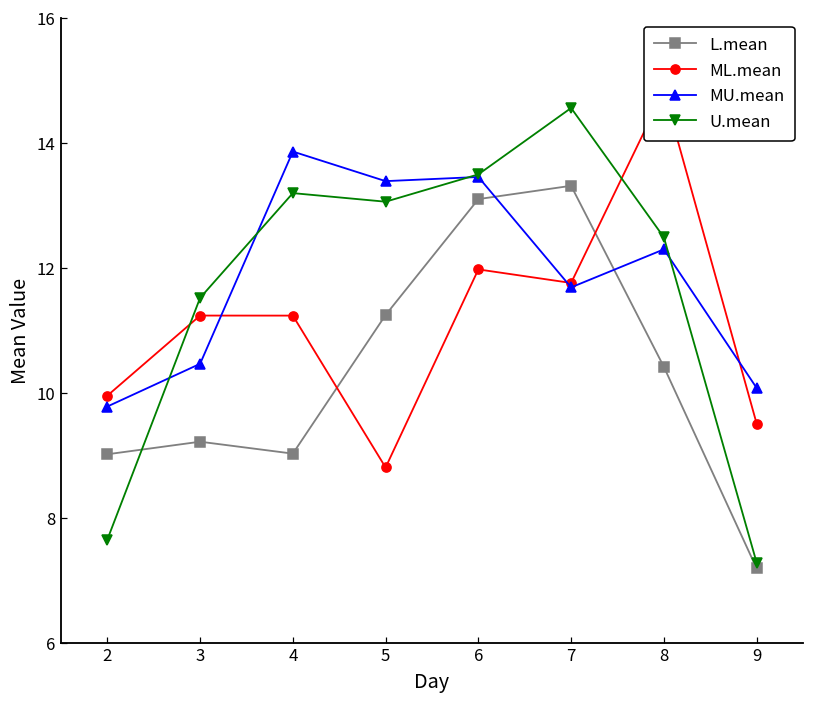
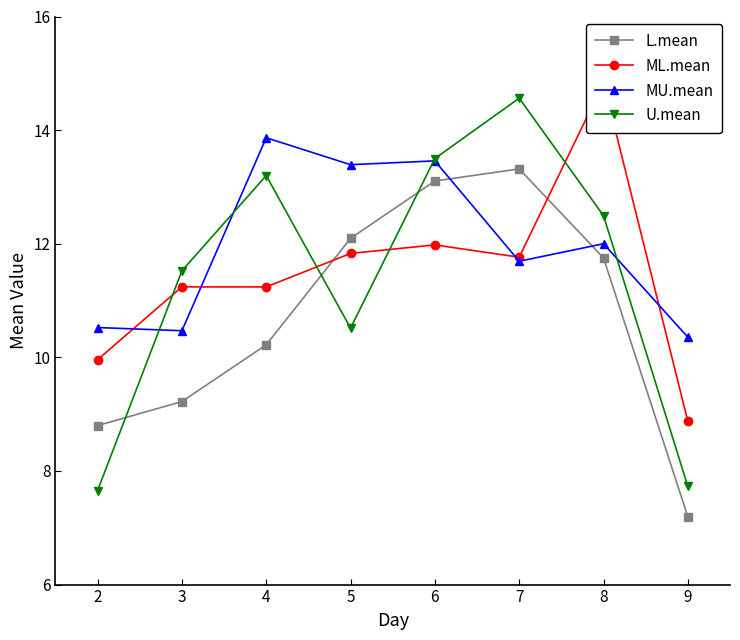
  {
    "L.mean": {
-     "2": 9.0,
+     "2": 8.8,
      "3": 9.2,
-     "4": 9.0,
-     "5": 11.2,
+     "4": 10.2,
+     "5": 12.1,
      "6": 13.1,
      "7": 13.3,
-     "8": 10.4,
+     "8": 11.8,
      "9": 7.2
    },
    "ML.mean": {
      "2": 10.0,
      "3": 11.2,
      "4": 11.2,
-     "5": 8.8,
+     "5": 11.8,
      "6": 12.0,
      "7": 11.8,
-     "9": 9.5
+     "9": 8.9
    },
    "MU.mean": {
-     "2": 9.8,
+     "2": 10.5,
      "3": 10.5,
      "4": 13.9,
      "5": 13.4,
      "7": 11.7,
-     "8": 12.3,
-     "9": 10.1
+     "8": 12.0,
+     "9": 10.4
    },
    "U.mean": {
      "2": 7.7,
      "3": 11.5,
      "4": 13.2,
-     "5": 13.1,
+     "5": 10.5,
      "7": 14.6,
      "8": 12.5,
-     "9": 7.3
+     "9": 7.7
    }
  }
